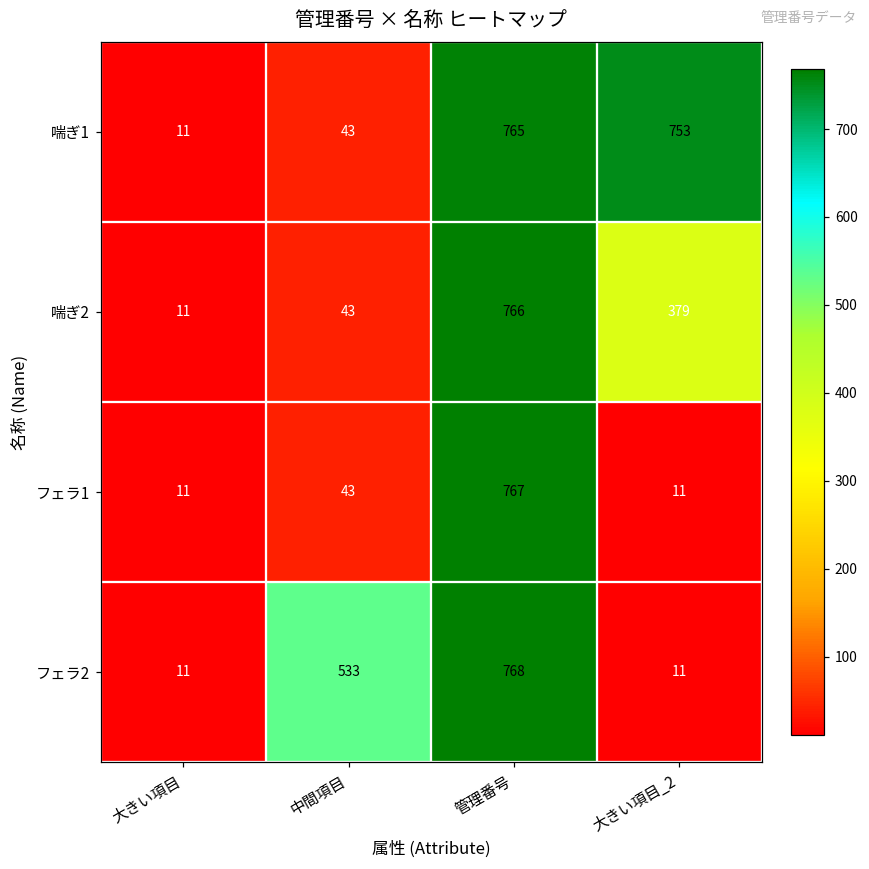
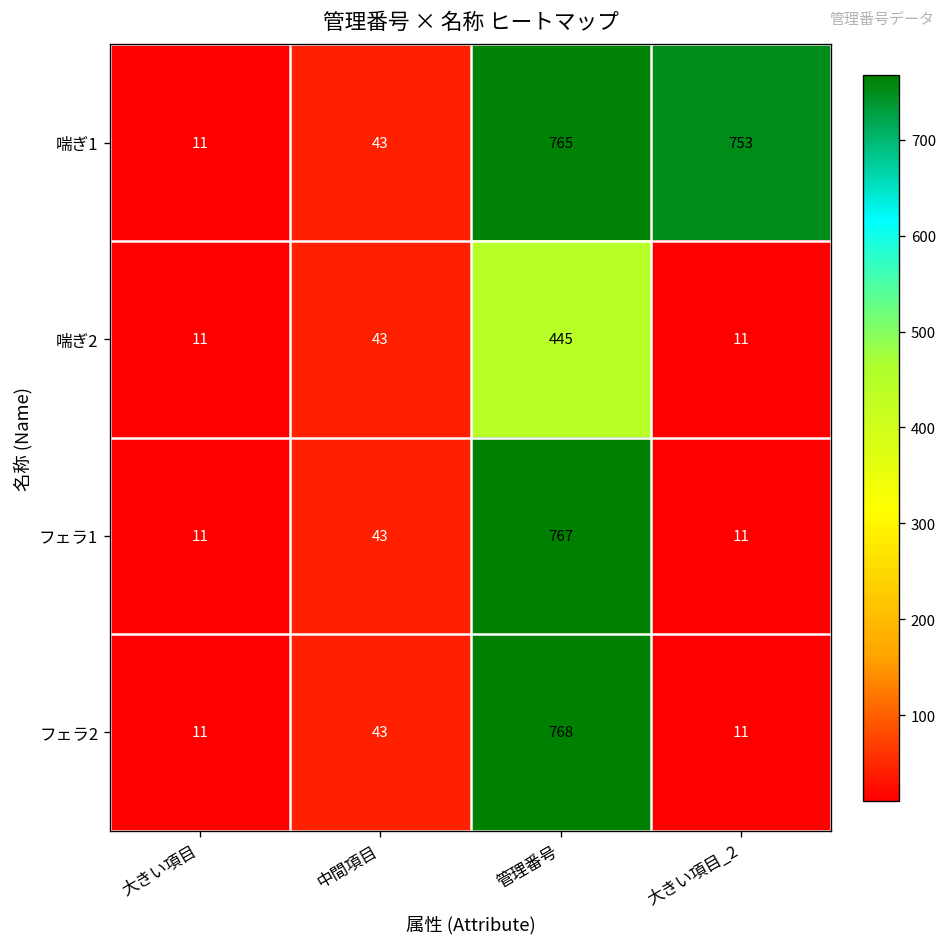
  {
    "喘ぎ1": {
      "大きい項目": 11,
      "中間項目": 43,
      "管理番号": 765,
      "大きい項目_2": 753
    },
    "喘ぎ2": {
      "大きい項目": 11,
      "中間項目": 43,
-     "管理番号": 766,
-     "大きい項目_2": 379
+     "管理番号": 445,
+     "大きい項目_2": 11
    },
    "フェラ1": {
      "大きい項目": 11,
      "中間項目": 43,
      "管理番号": 767,
      "大きい項目_2": 11
    },
    "フェラ2": {
      "大きい項目": 11,
-     "中間項目": 533,
+     "中間項目": 43,
      "管理番号": 768,
      "大きい項目_2": 11
    }
  }
